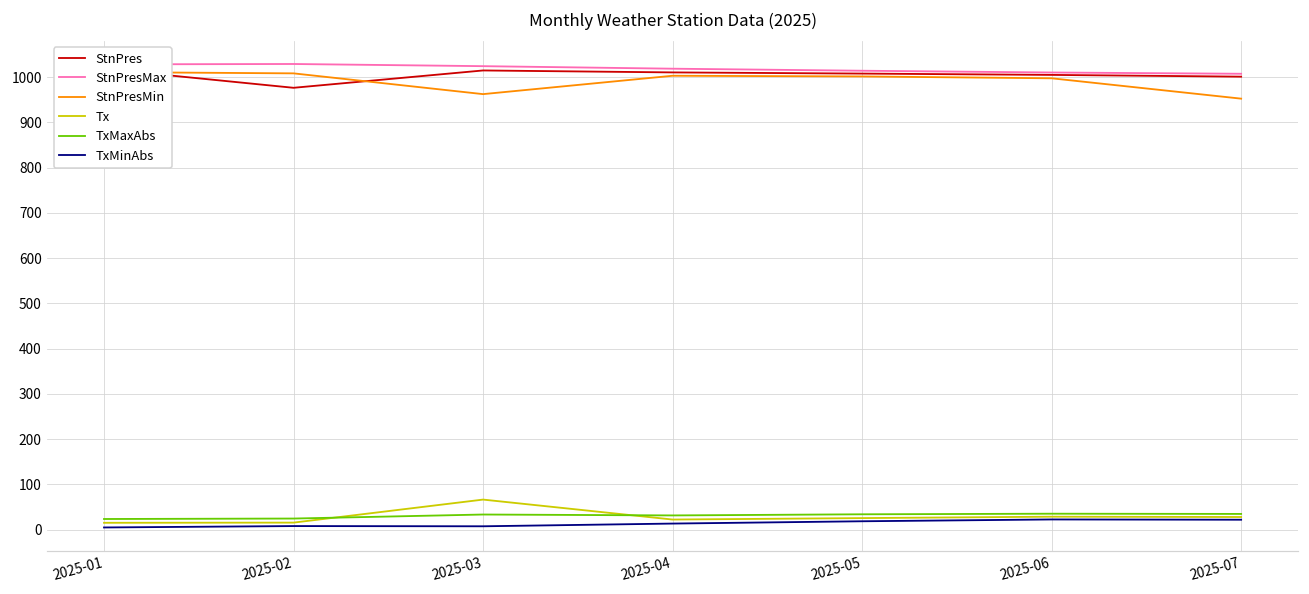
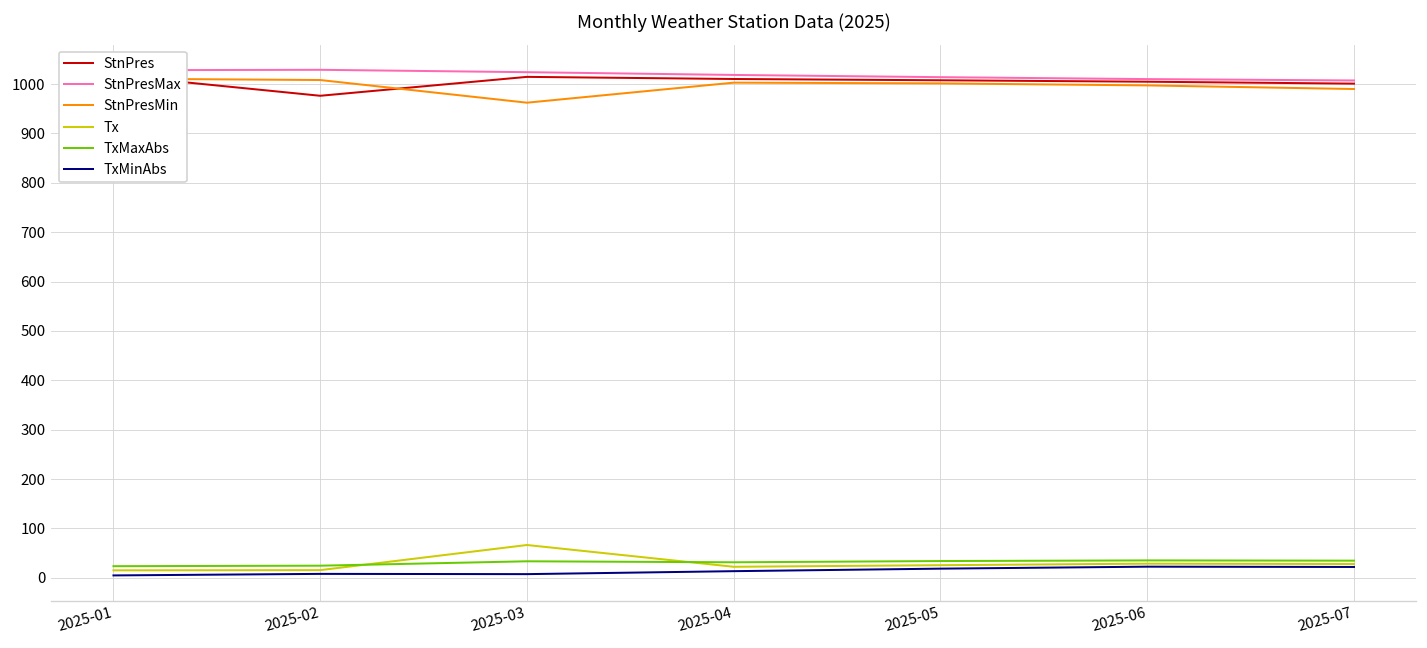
  {
    "StnPres": {
      "2025-02": 980,
      "2025-03": 1010,
      "2025-04": 1010,
      "2025-05": 1010,
      "2025-07": 1000
    },
    "StnPresMax": {
      "2025-02": 1030,
      "2025-03": 1020,
      "2025-04": 1020,
      "2025-05": 1010,
      "2025-07": 1010
    },
    "StnPresMin": {
      "2025-02": 1010,
      "2025-03": 960,
      "2025-04": 1000,
      "2025-05": 1000,
      "2025-06": 1000,
-     "2025-07": 950
+     "2025-07": 990
    },
    "Tx": {
      "2025-01": 20,
      "2025-02": 20,
      "2025-03": 70,
      "2025-04": 20,
      "2025-05": 30
    },
    "TxMaxAbs": {
      "2025-01": 20,
      "2025-02": 20,
      "2025-03": 30,
      "2025-04": 30,
      "2025-05": 30,
      "2025-06": 40,
      "2025-07": 30
    },
    "TxMinAbs": {
      "2025-01": 0,
      "2025-02": 10,
      "2025-03": 10,
      "2025-04": 10,
      "2025-05": 20
    }
  }
